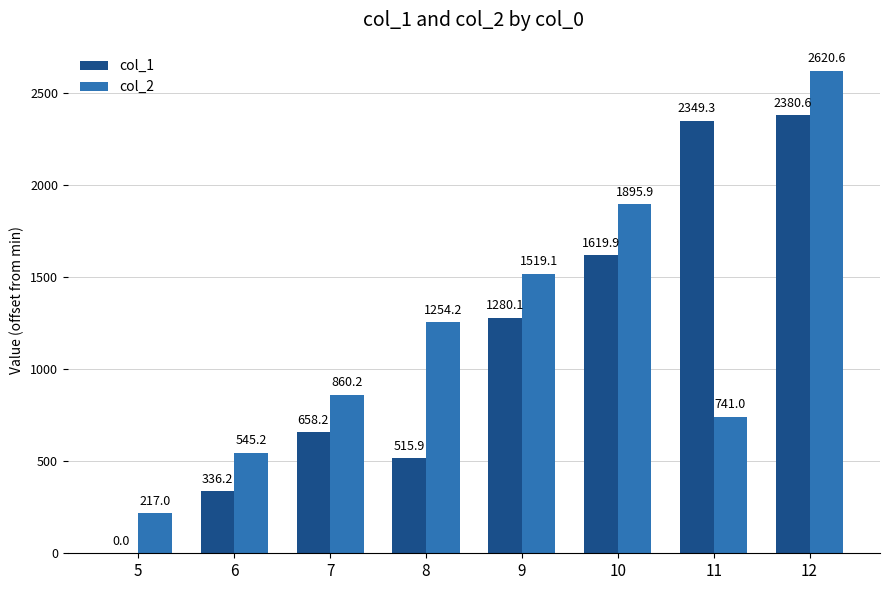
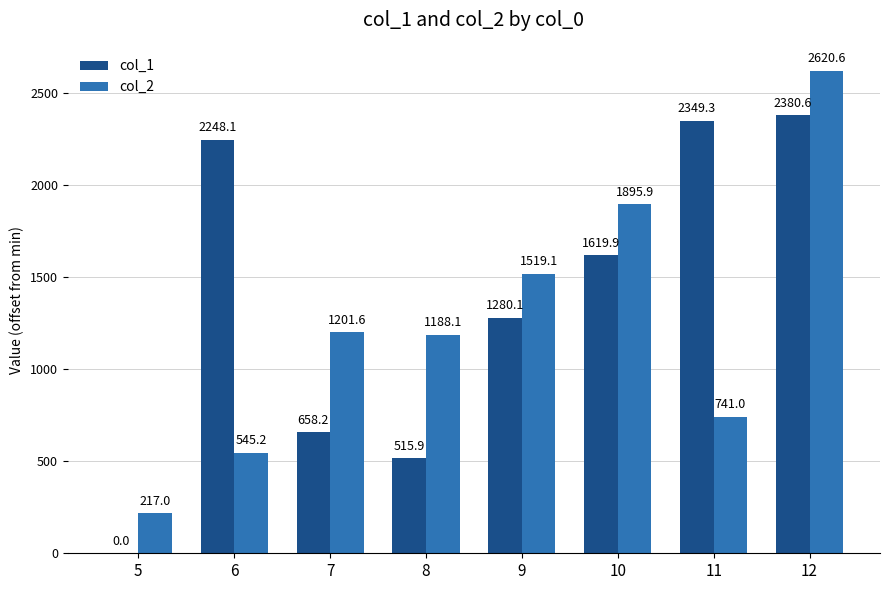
  {
    "col_1": {
      "5": 0.0,
-     "6": 336.2,
+     "6": 2248.1,
      "7": 658.2,
      "8": 515.9,
      "9": 1280.1,
      "10": 1619.9,
      "11": 2349.3,
      "12": 2380.6
    },
    "col_2": {
      "5": 217.0,
      "6": 545.2,
-     "7": 860.2,
-     "8": 1254.2,
+     "7": 1201.6,
+     "8": 1188.1,
      "9": 1519.1,
      "10": 1895.9,
      "11": 741.0,
      "12": 2620.6
    }
  }
